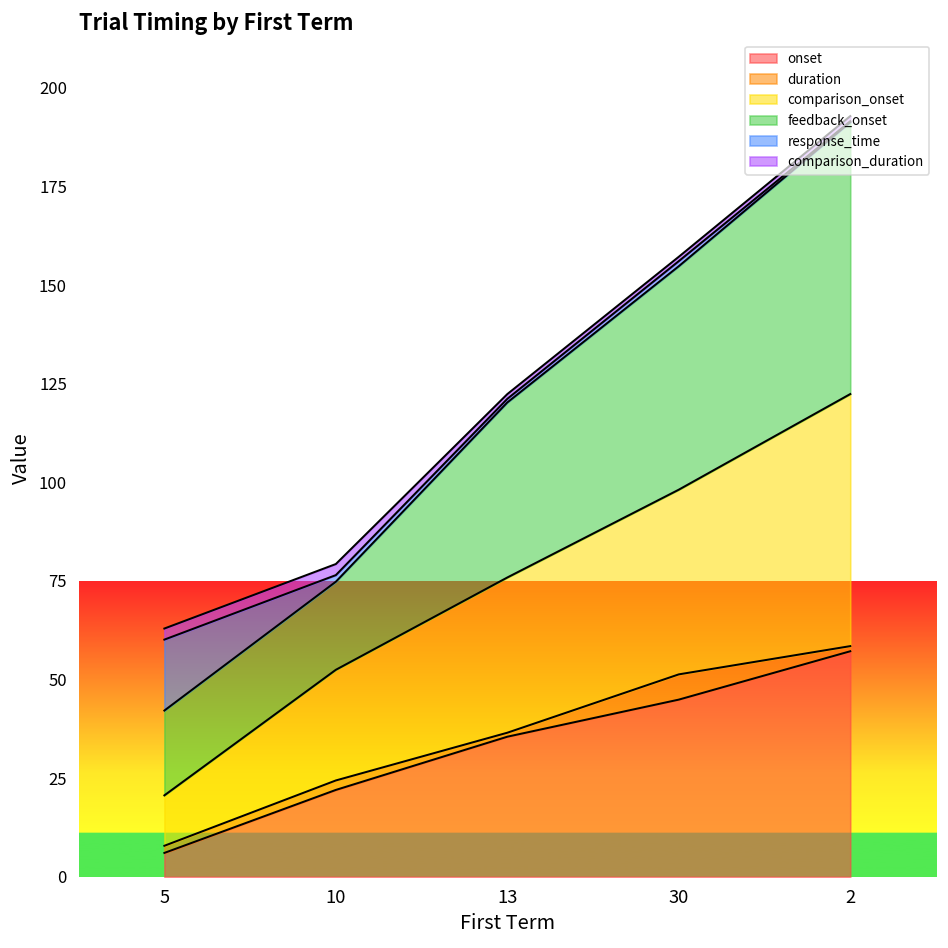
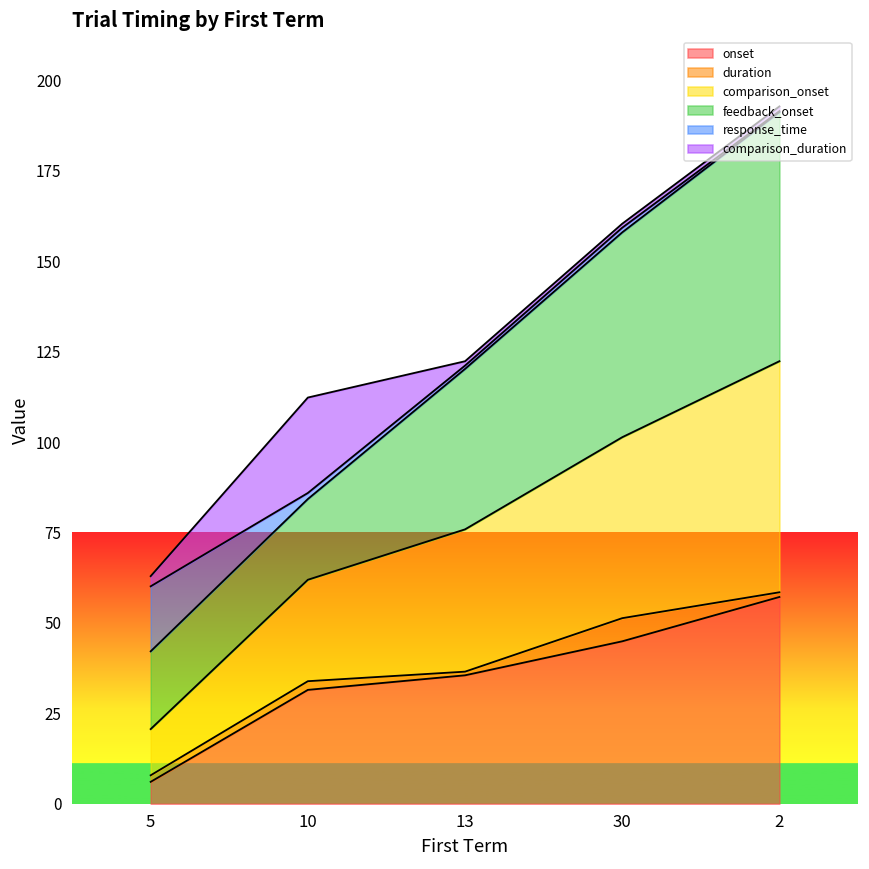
  {
    "onset": {
      "5": 6,
-     "10": 22,
+     "10": 32,
      "13": 36,
      "30": 45,
      "2": 57
    },
    "duration": {
      "5": 2,
      "10": 2,
      "13": 1,
      "30": 6,
      "2": 1
    },
    "comparison_onset": {
      "5": 13,
      "10": 28,
      "13": 39,
-     "30": 47,
+     "30": 50,
      "2": 64
    },
    "feedback_onset": {
      "5": 21,
      "10": 22,
      "13": 44,
      "30": 57
    },
    "response_time": {
      "5": 18,
      "10": 2,
      "13": 1,
      "30": 1
    },
    "comparison_duration": {
      "5": 3,
-     "10": 3,
+     "10": 26,
      "13": 1,
      "30": 1
    }
  }
